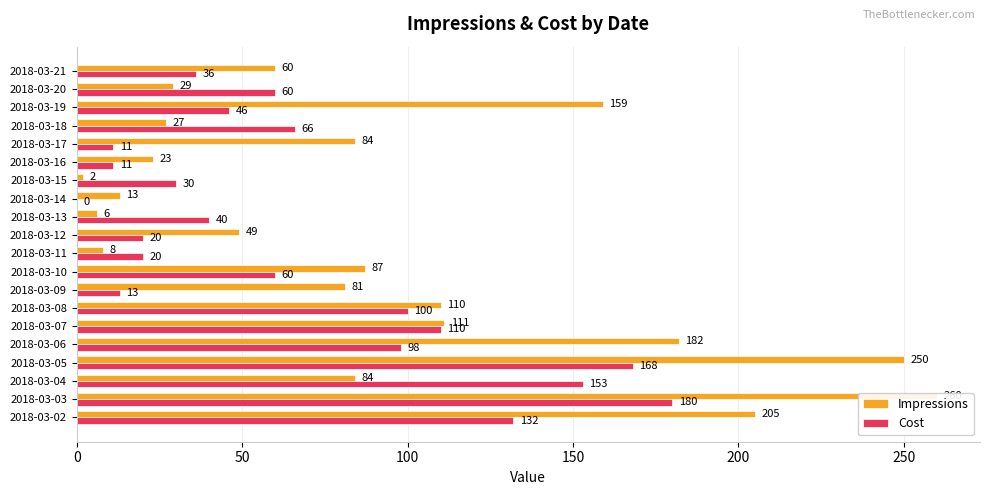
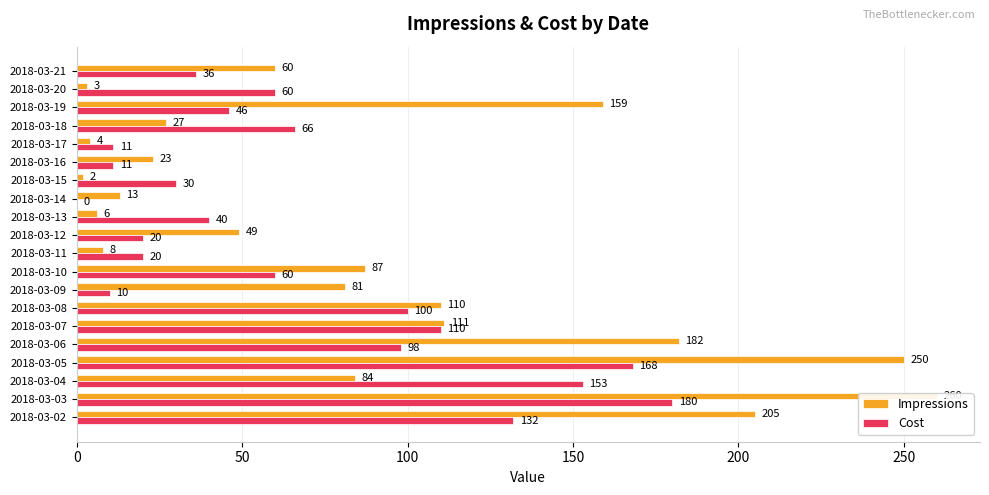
  {
    "Impressions": {
      "2018-03-21": 60,
-     "2018-03-20": 29,
+     "2018-03-20": 3,
      "2018-03-19": 159,
      "2018-03-18": 27,
-     "2018-03-17": 84,
+     "2018-03-17": 4,
      "2018-03-16": 23,
      "2018-03-15": 2,
      "2018-03-14": 13,
      "2018-03-13": 6,
      "2018-03-12": 49,
      "2018-03-11": 8,
      "2018-03-10": 87,
      "2018-03-09": 81,
      "2018-03-08": 110,
      "2018-03-06": 182,
      "2018-03-05": 250,
      "2018-03-04": 84,
      "2018-03-02": 205
    },
    "Cost": {
      "2018-03-21": 36,
      "2018-03-20": 60,
      "2018-03-19": 46,
      "2018-03-18": 66,
      "2018-03-17": 11,
      "2018-03-16": 11,
      "2018-03-15": 30,
      "2018-03-14": 0,
      "2018-03-13": 40,
      "2018-03-12": 20,
      "2018-03-11": 20,
      "2018-03-10": 60,
-     "2018-03-09": 13,
+     "2018-03-09": 10,
      "2018-03-08": 100,
      "2018-03-06": 98,
      "2018-03-05": 168,
      "2018-03-04": 153,
      "2018-03-03": 180,
      "2018-03-02": 132
    }
  }
